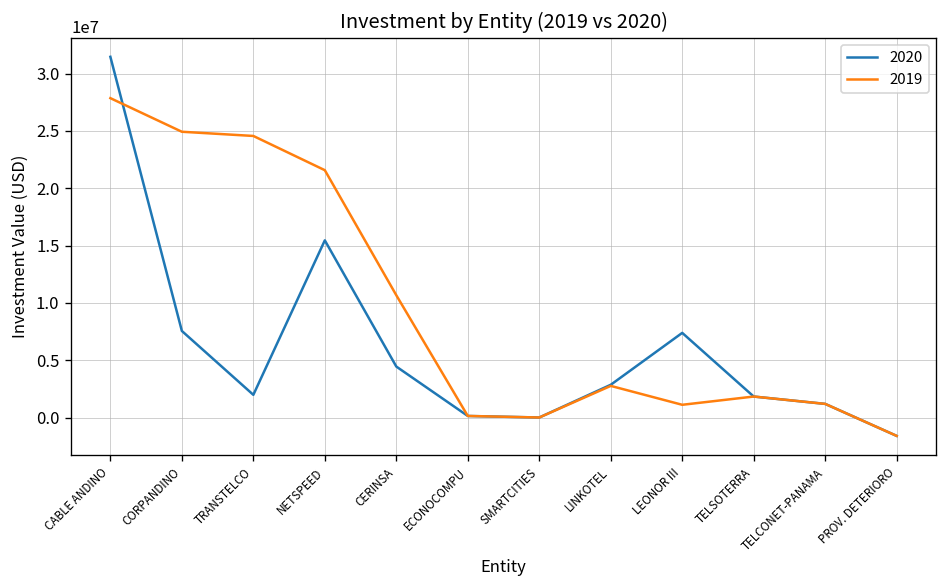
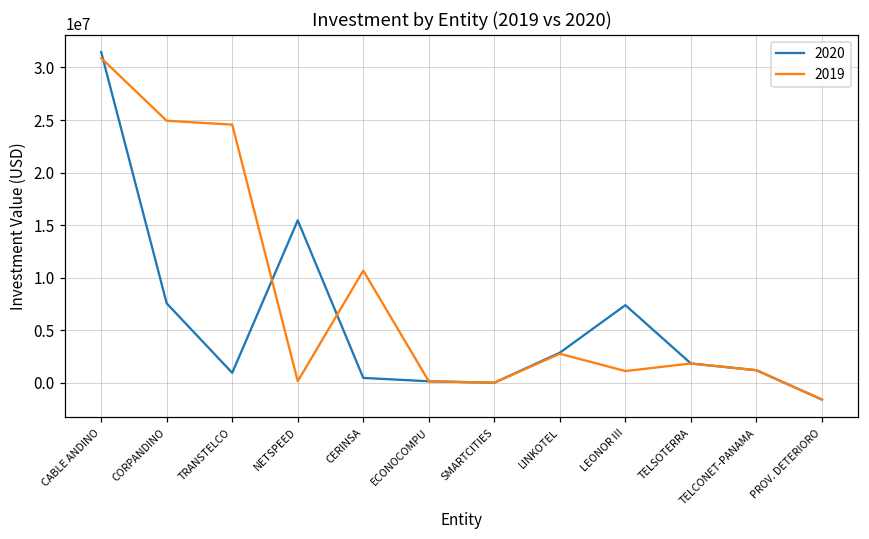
  {
    "2020": {
      "CABLE ANDINO": 31000000,
      "CORPANDINO": 8000000,
-     "TRANSTELCO": 2000000,
+     "TRANSTELCO": 1000000,
      "NETSPEED": 15000000,
-     "CERINSA": 4000000,
+     "CERINSA": 0,
      "LEONOR III": 7000000
    },
    "2019": {
-     "CABLE ANDINO": 28000000,
+     "CABLE ANDINO": 31000000,
      "CORPANDINO": 25000000,
      "TRANSTELCO": 25000000,
-     "NETSPEED": 22000000,
+     "NETSPEED": 0,
      "CERINSA": 11000000,
      "LEONOR III": 1000000
    }
  }
